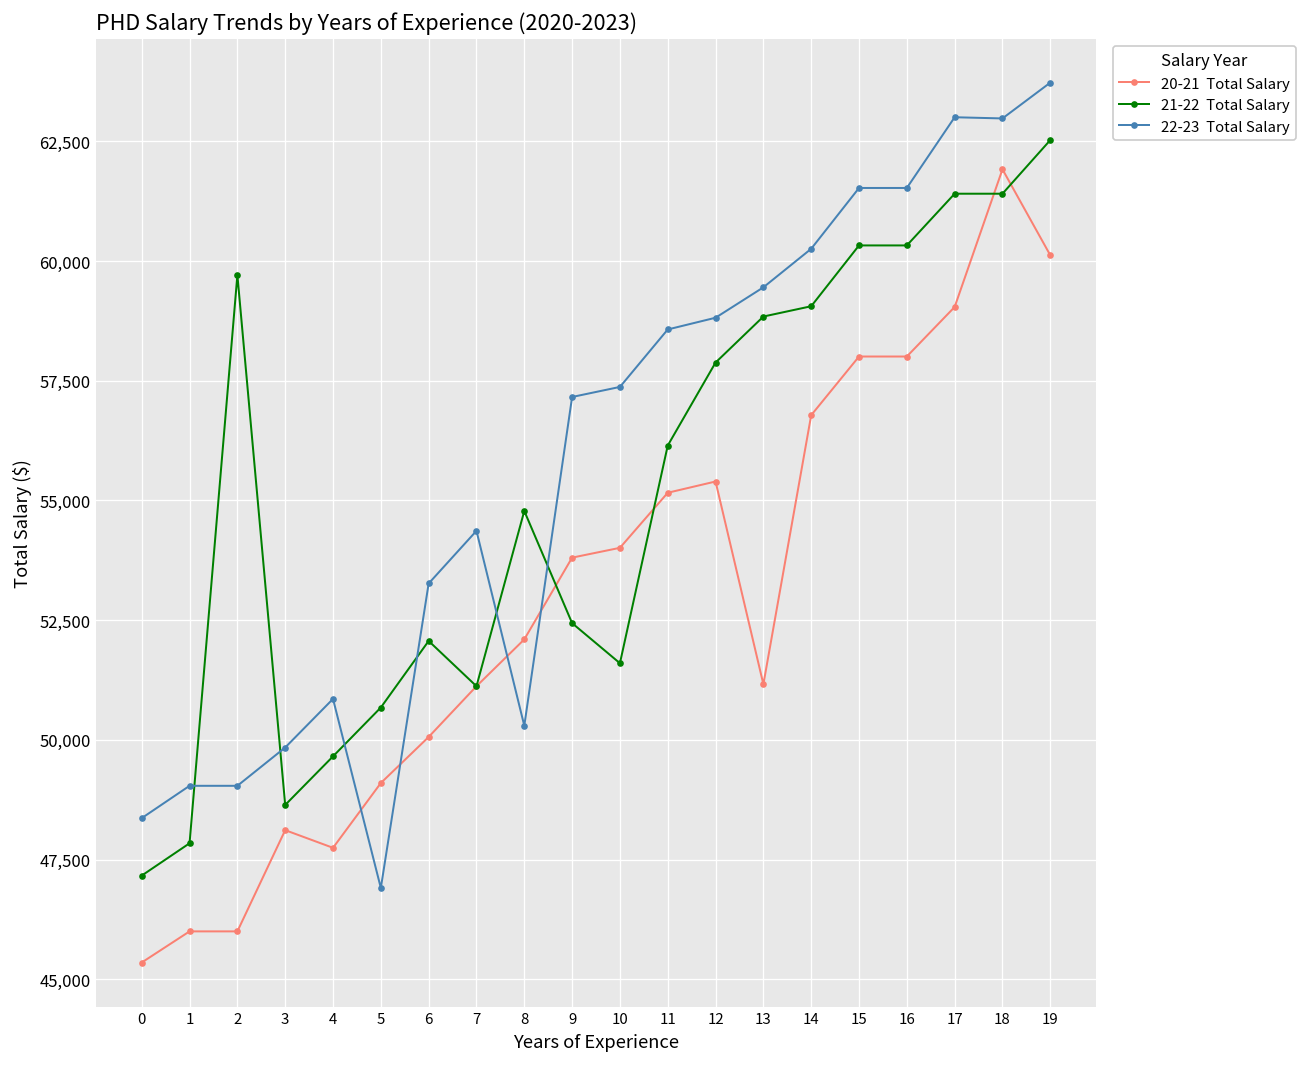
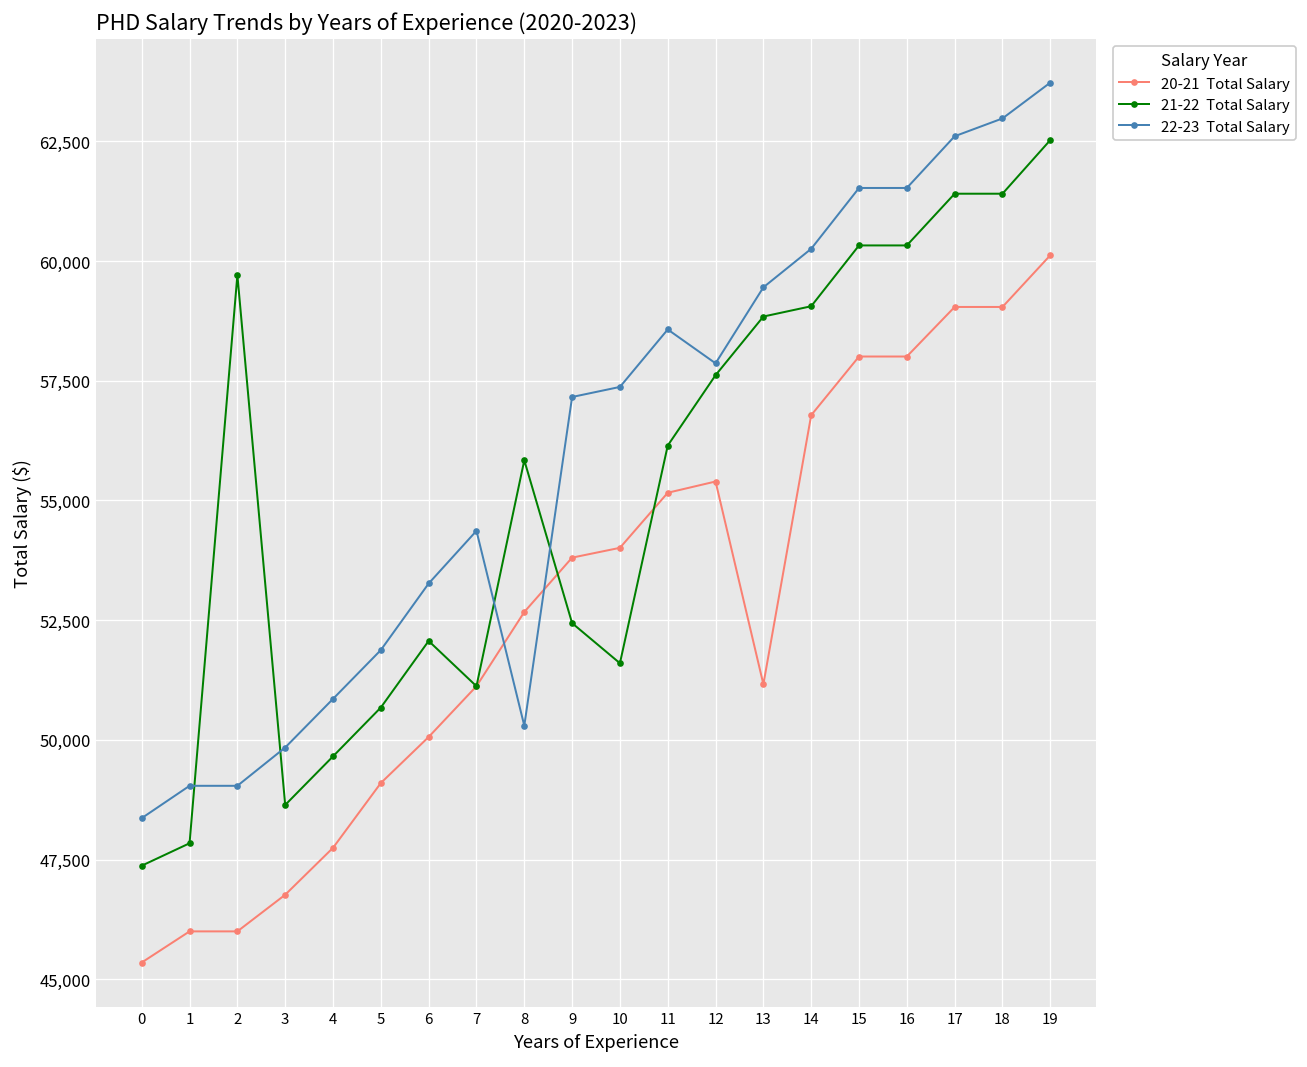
  {
    "20-21 Total Salary": {
      "0": "45,400",
      "1": "46,000",
      "2": "46,000",
-     "3": "48,100",
+     "3": "46,800",
      "4": "47,700",
      "5": "49,100",
      "6": "50,100",
-     "8": "52,100",
+     "8": "52,700",
      "9": "53,800",
      "10": "54,000",
      "11": "55,200",
      "12": "55,400",
      "13": "51,200",
      "14": "56,800",
      "15": "58,000",
      "16": "58,000",
      "17": "59,000",
-     "18": "61,900",
+     "18": "59,000",
      "19": "60,100"
    },
    "21-22 Total Salary": {
-     "0": "47,200",
+     "0": "47,400",
      "1": "47,800",
      "2": "59,700",
      "3": "48,600",
      "4": "49,700",
      "5": "50,700",
      "6": "52,100",
-     "8": "54,800",
+     "8": "55,800",
      "9": "52,400",
      "10": "51,600",
      "11": "56,100",
-     "12": "57,900",
+     "12": "57,600",
      "13": "58,800",
      "14": "59,100",
      "15": "60,300",
      "16": "60,300",
      "17": "61,400",
      "18": "61,400",
      "19": "62,500"
    },
    "22-23 Total Salary": {
      "0": "48,400",
      "1": "49,000",
      "2": "49,000",
      "3": "49,800",
      "4": "50,900",
-     "5": "46,900",
+     "5": "51,900",
      "6": "53,300",
      "7": "54,400",
      "8": "50,300",
      "9": "57,200",
      "10": "57,400",
      "11": "58,600",
-     "12": "58,800",
+     "12": "57,900",
      "13": "59,500",
      "14": "60,300",
      "15": "61,500",
      "16": "61,500",
-     "17": "63,000",
+     "17": "62,600",
      "18": "63,000",
      "19": "63,700"
    }
  }
